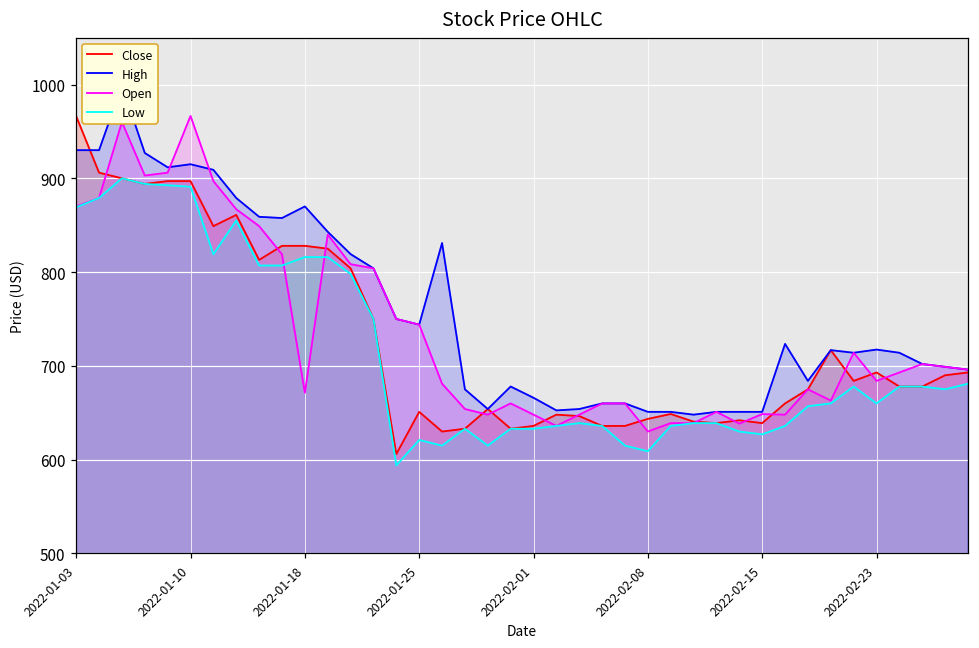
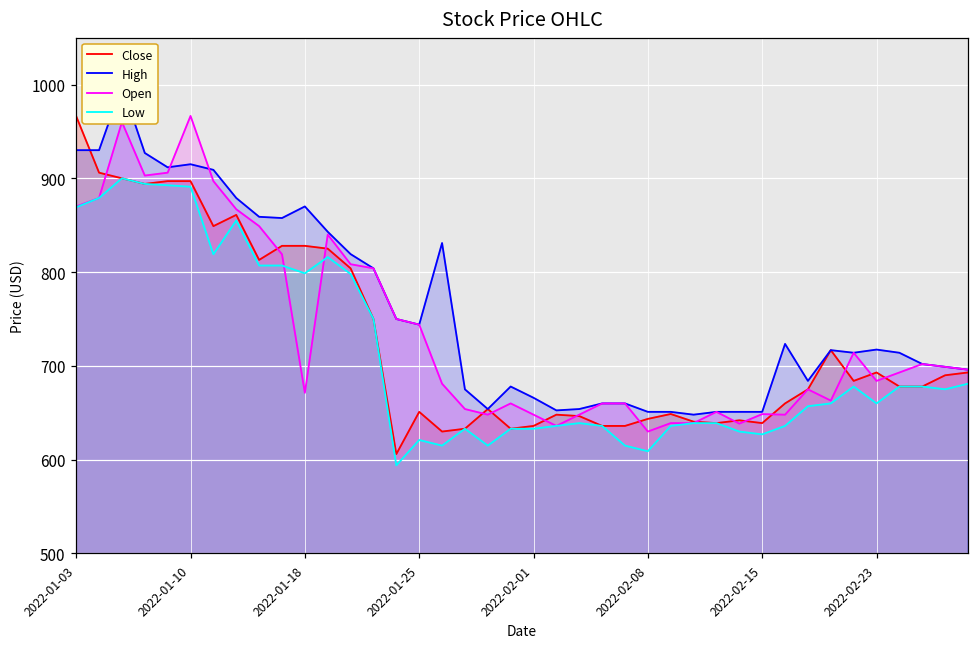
  {
    "Close": {
      "2022-01-03": 970,
      "2022-01-10": 900,
      "2022-01-18": 830,
      "2022-01-25": 650,
      "2022-02-01": 640,
      "2022-02-08": 640,
      "2022-02-15": 640,
      "2022-02-23": 690
    },
    "High": {
      "2022-01-03": 930,
      "2022-01-10": 920,
      "2022-01-18": 870,
      "2022-02-01": 670,
      "2022-02-08": 650,
      "2022-02-23": 720
    },
    "Open": {
      "2022-01-10": 970,
      "2022-01-18": 670,
      "2022-02-01": 650,
      "2022-02-08": 630,
      "2022-02-23": 680
    },
    "Low": {
      "2022-01-10": 890,
-     "2022-01-18": 820,
+     "2022-01-18": 800,
      "2022-01-25": 620,
      "2022-02-01": 630,
      "2022-02-08": 610,
      "2022-02-15": 630,
      "2022-02-23": 660
    }
  }
